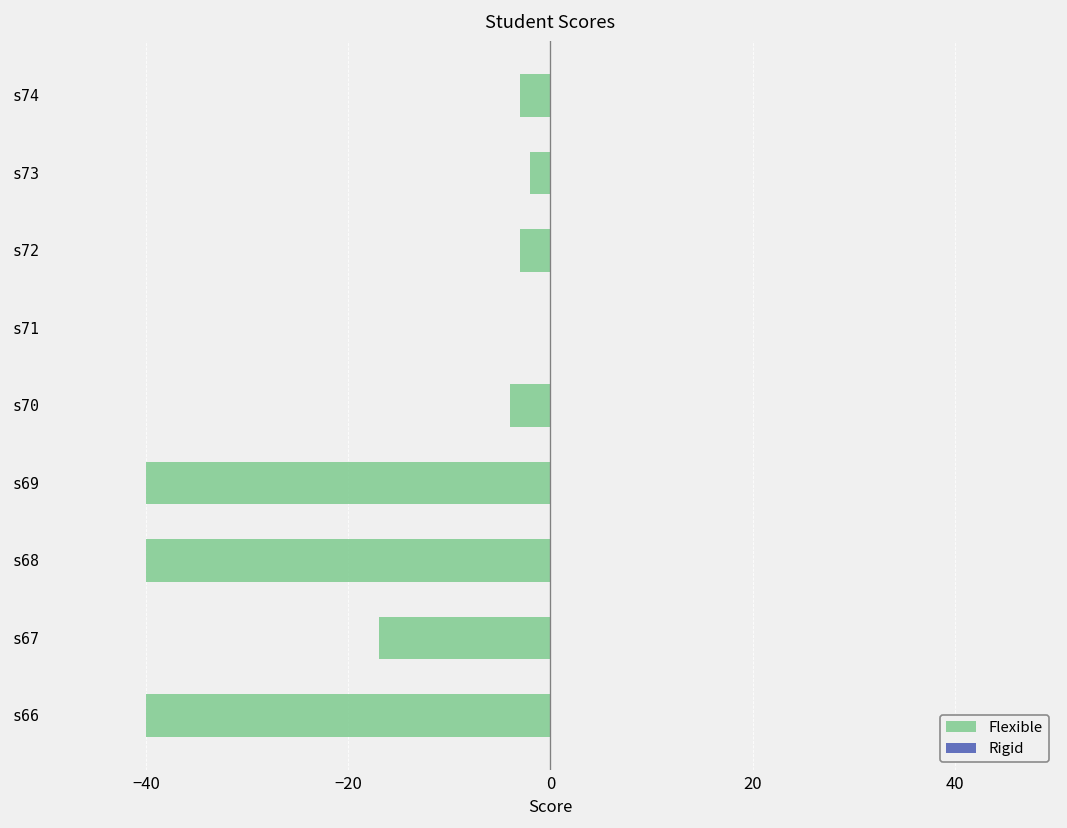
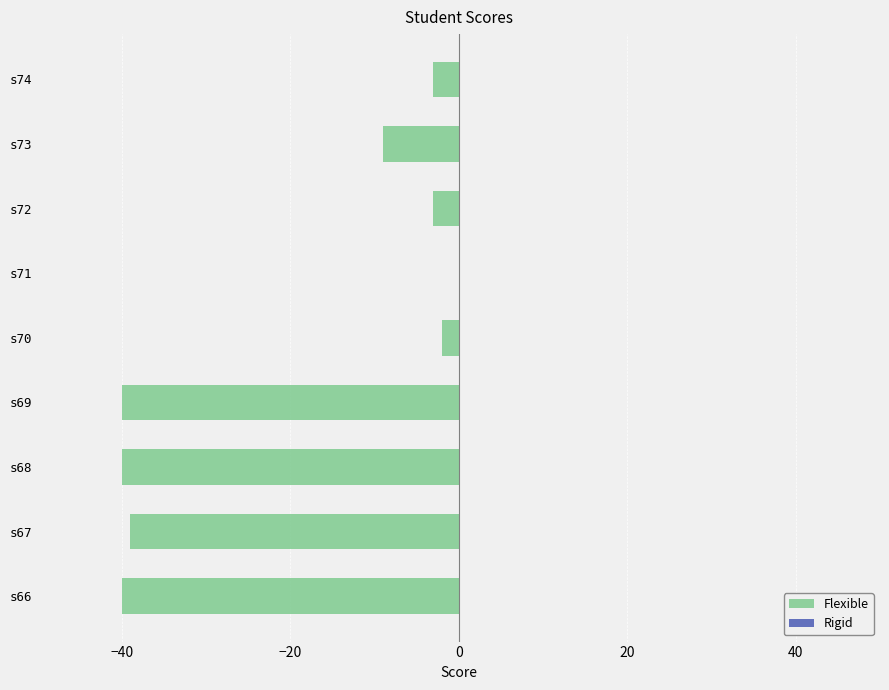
  {
    "Flexible": {
      "s74": -3,
-     "s73": -2,
+     "s73": -9,
      "s72": -3,
      "s71": 0,
-     "s70": -4,
+     "s70": -2,
      "s69": -40,
      "s68": -40,
-     "s67": -17,
+     "s67": -39,
      "s66": -40
    },
    "Rigid": {
      "s74": 0,
      "s73": 0,
      "s72": 0,
      "s71": 0,
      "s70": 0,
      "s69": 0,
      "s68": 0,
      "s67": 0,
      "s66": 0
    }
  }
